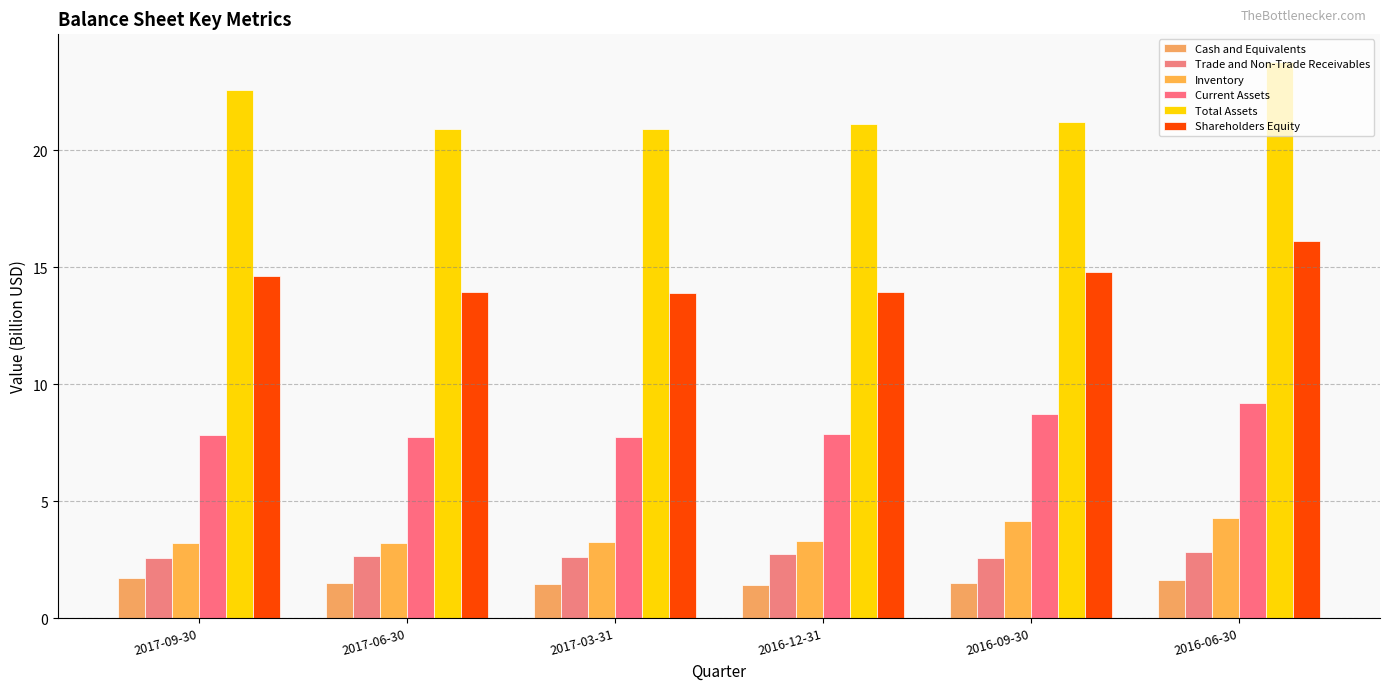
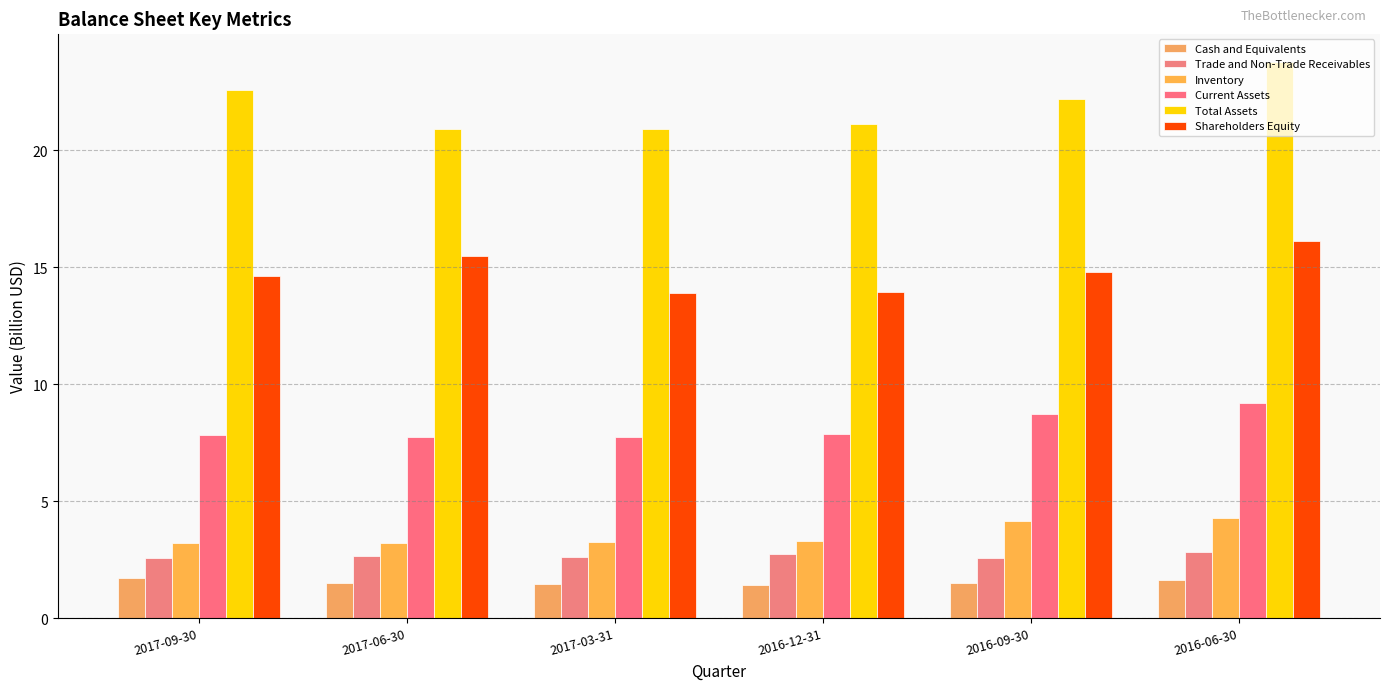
  {
    "Total Assets": {
      "2017-09-30": 22.6,
      "2017-06-30": 20.9,
      "2017-03-31": 20.9,
      "2016-12-31": 21.1,
-     "2016-09-30": 21.2
+     "2016-09-30": 22.2
    },
    "Shareholders Equity": {
      "2017-09-30": 14.6,
-     "2017-06-30": 14.0,
+     "2017-06-30": 15.5,
      "2017-03-31": 13.9,
      "2016-12-31": 13.9,
      "2016-09-30": 14.8,
      "2016-06-30": 16.1
    }
  }
